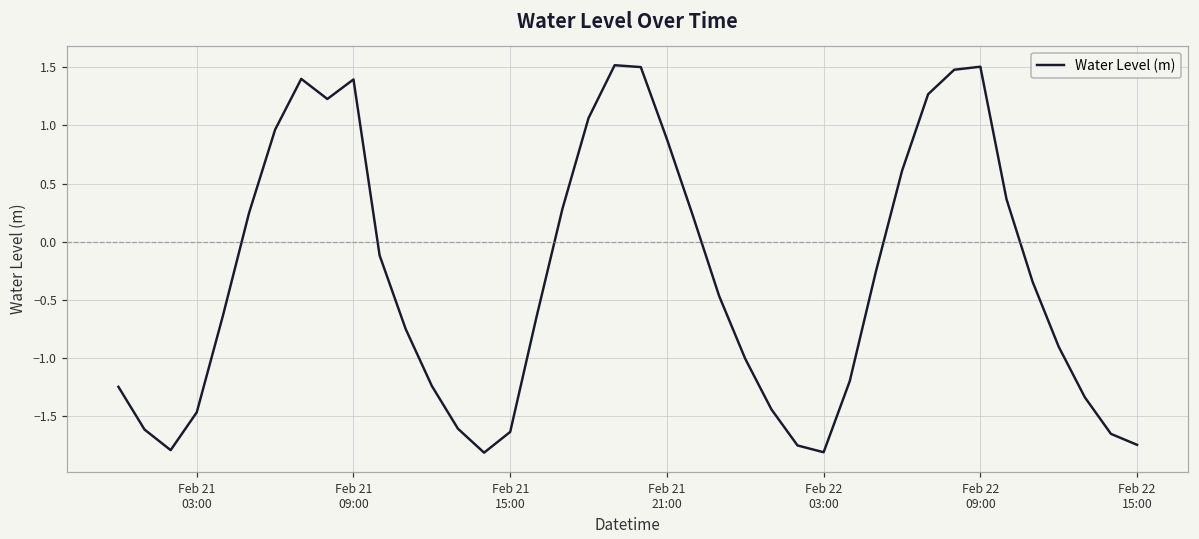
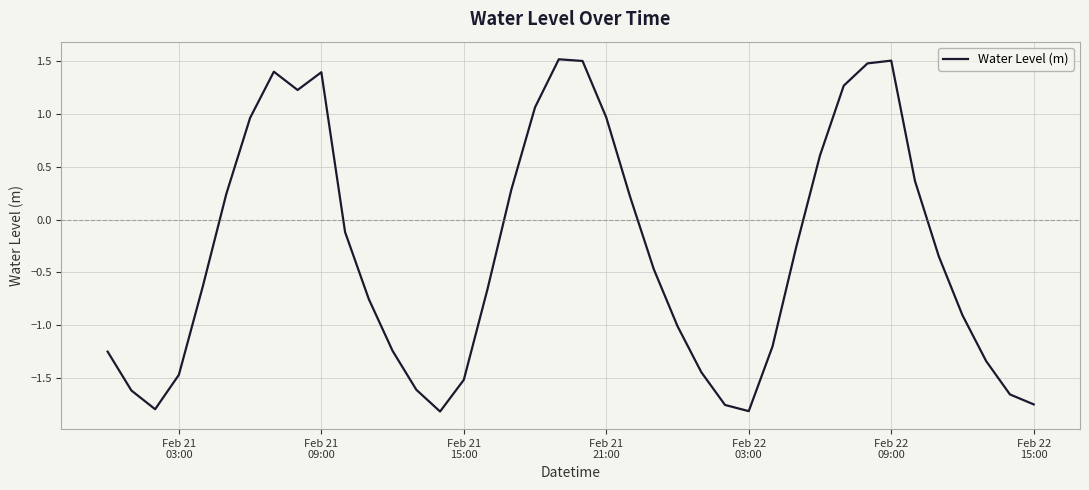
  {
    "Feb 21 03:00": -1.47,
    "Feb 21 09:00": 1.40,
-   "Feb 21 15:00": -1.64,
-   "Feb 21 21:00": 0.88,
+   "Feb 21 15:00": -1.52,
+   "Feb 21 21:00": 0.97,
    "Feb 22 03:00": -1.81,
    "Feb 22 09:00": 1.51,
    "Feb 22 15:00": -1.75
  }
